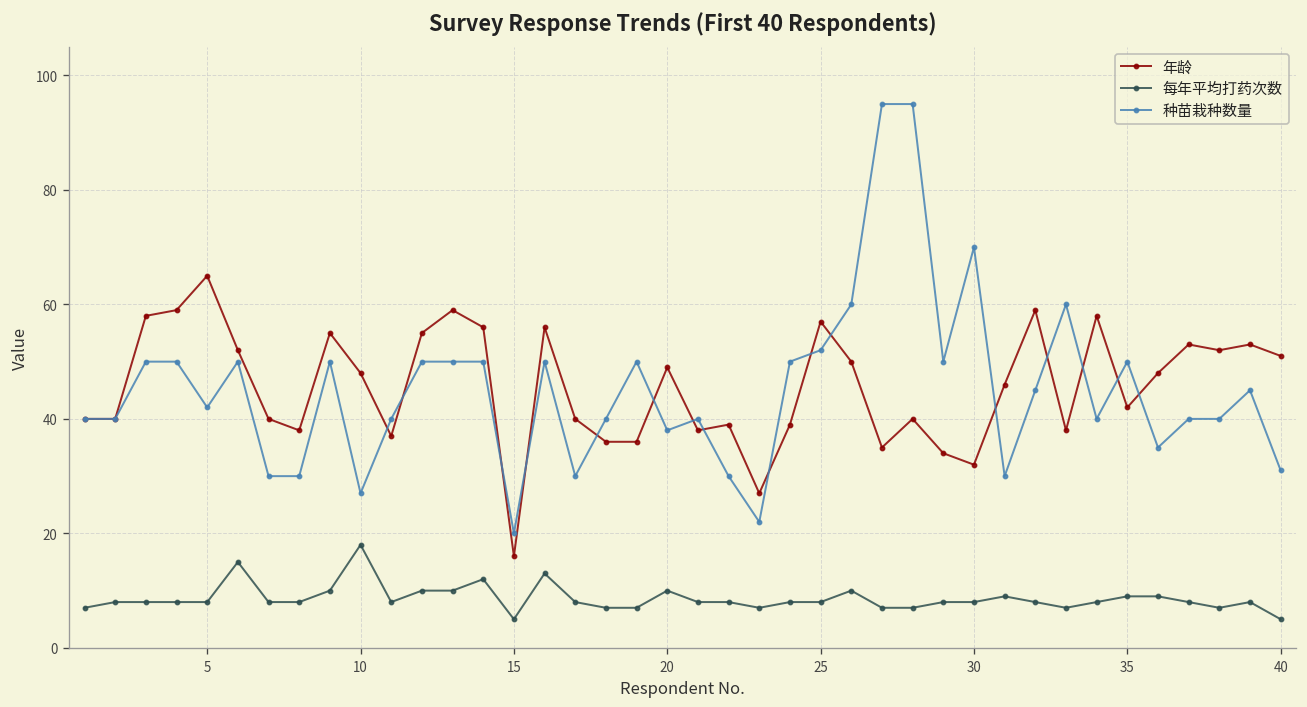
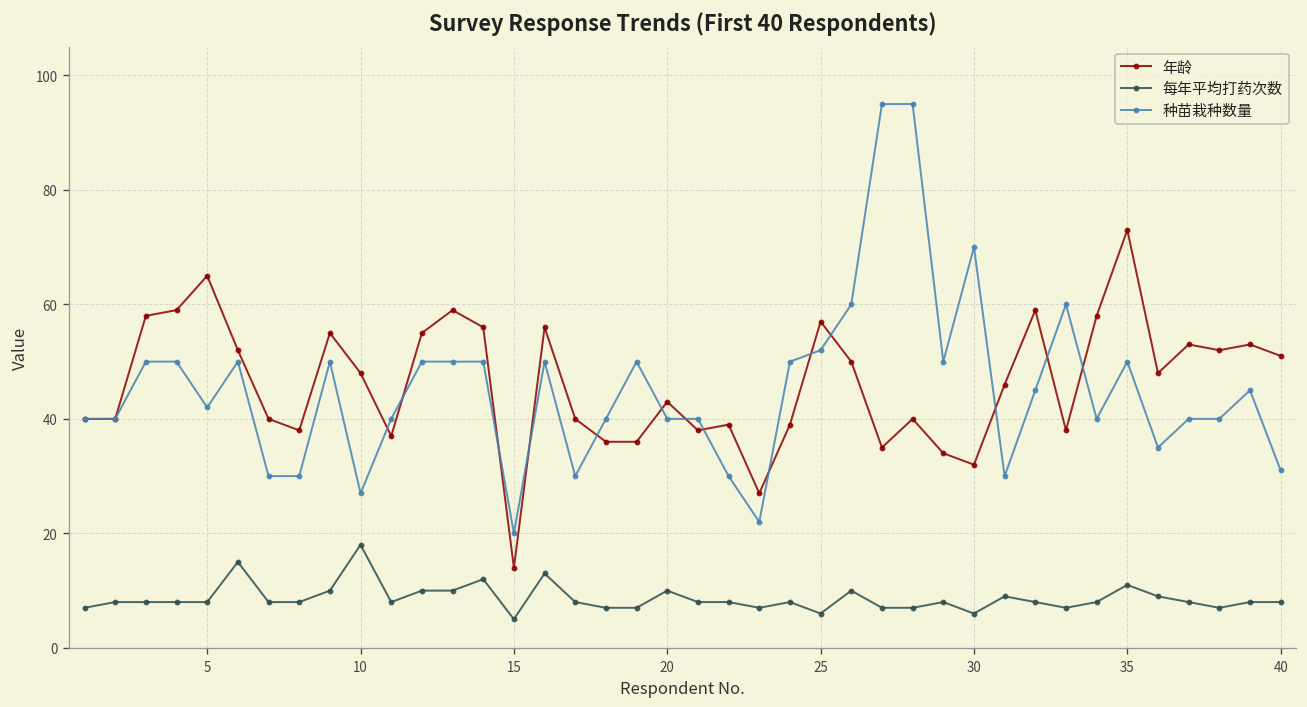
  {
    "年龄": {
      "5": 65,
      "10": 48,
-     "15": 16,
-     "20": 49,
+     "15": 14,
+     "20": 43,
      "25": 57,
      "30": 32,
-     "35": 42,
+     "35": 73,
      "40": 51
    },
    "每年平均打药次数": {
      "5": 8,
      "10": 18,
      "15": 5,
      "20": 10,
-     "25": 8,
-     "30": 8,
-     "35": 9,
-     "40": 5
+     "25": 6,
+     "30": 6,
+     "35": 11,
+     "40": 8
    },
    "种苗栽种数量": {
      "5": 42,
      "10": 27,
      "15": 20,
-     "20": 38,
+     "20": 40,
      "25": 52,
      "30": 70,
      "35": 50,
      "40": 31
    }
  }
